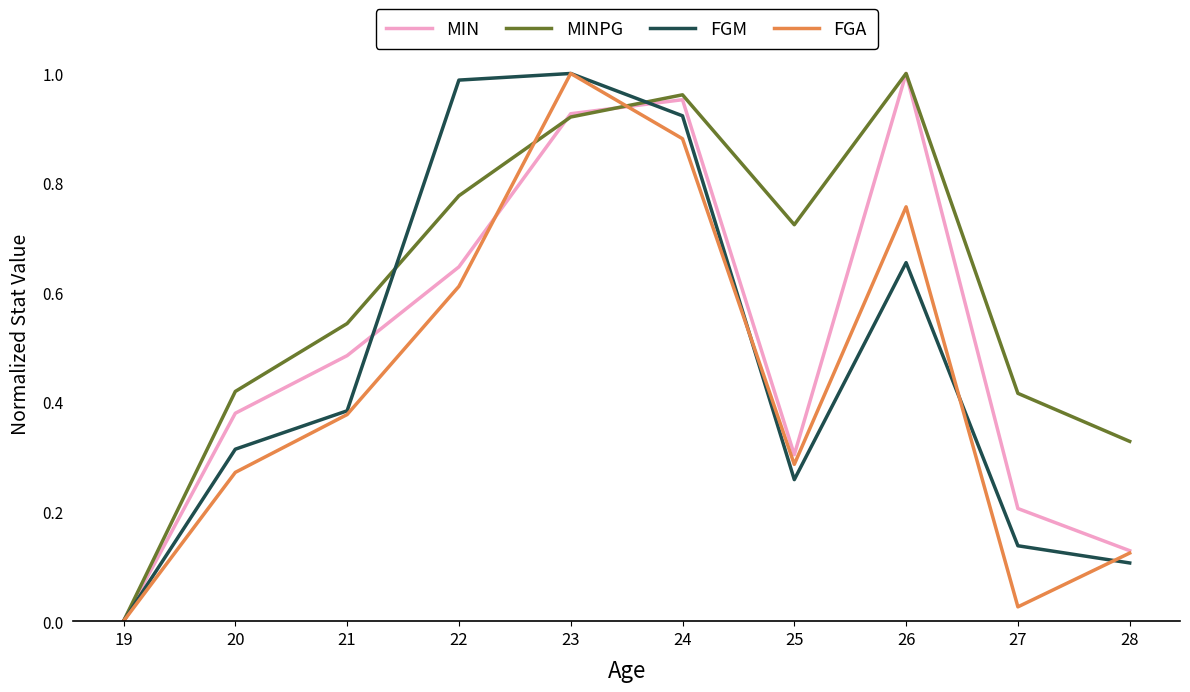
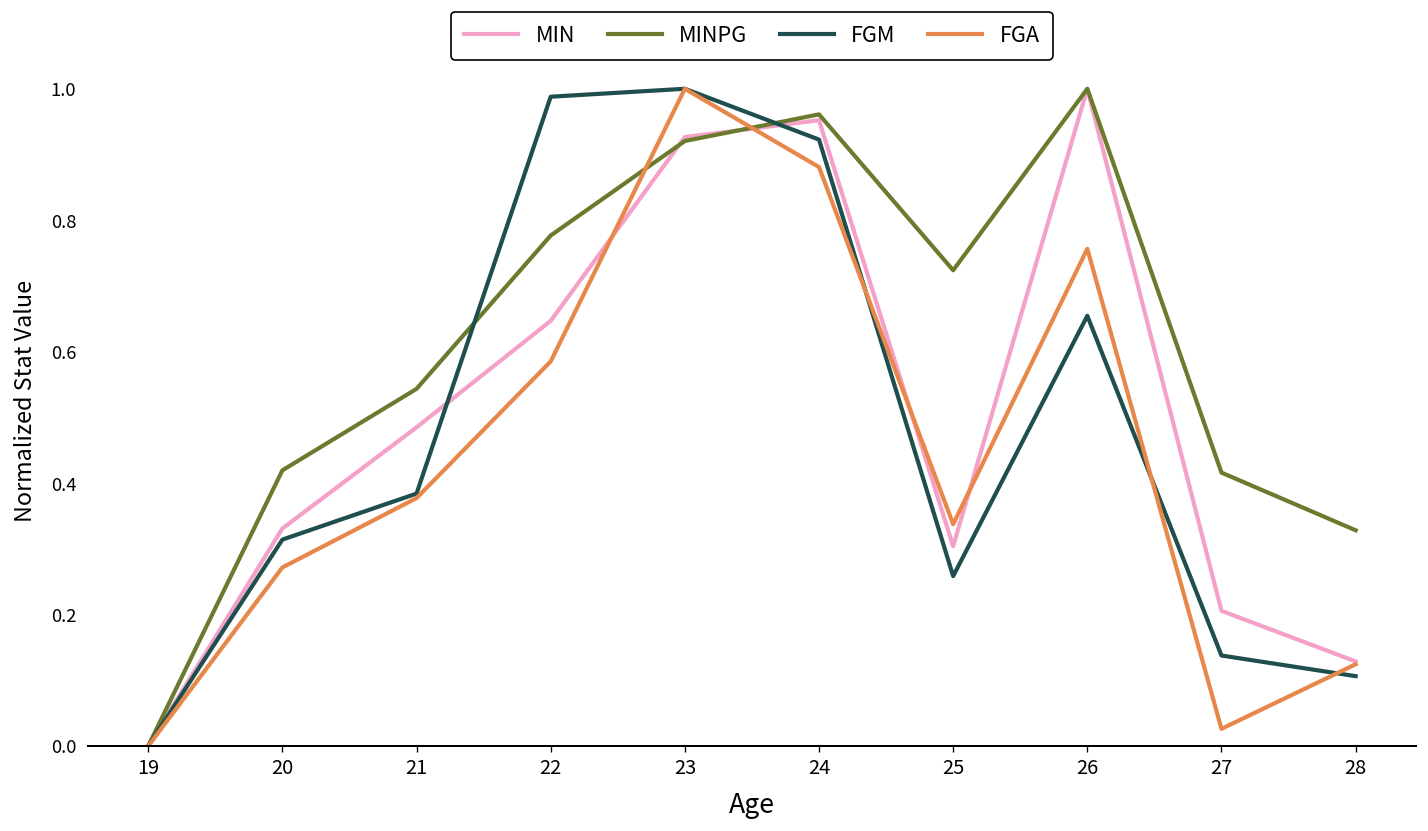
  {
    "MIN": {
-     "20": 0.38,
+     "20": 0.33,
      "21": 0.48,
      "22": 0.65,
      "23": 0.93,
      "24": 0.95,
      "25": 0.30,
      "27": 0.21
    },
    "MINPG": {
      "20": 0.42,
      "21": 0.54,
      "22": 0.78,
      "23": 0.92,
      "24": 0.96,
      "25": 0.72,
      "27": 0.42,
      "28": 0.33
    },
    "FGM": {
      "20": 0.31,
      "21": 0.38,
      "22": 0.99,
      "24": 0.92,
      "25": 0.26,
      "26": 0.65,
      "27": 0.14,
      "28": 0.11
    },
    "FGA": {
      "20": 0.27,
      "21": 0.38,
-     "22": 0.61,
+     "22": 0.59,
      "24": 0.88,
-     "25": 0.29,
+     "25": 0.34,
      "26": 0.76,
      "27": 0.03
    }
  }
